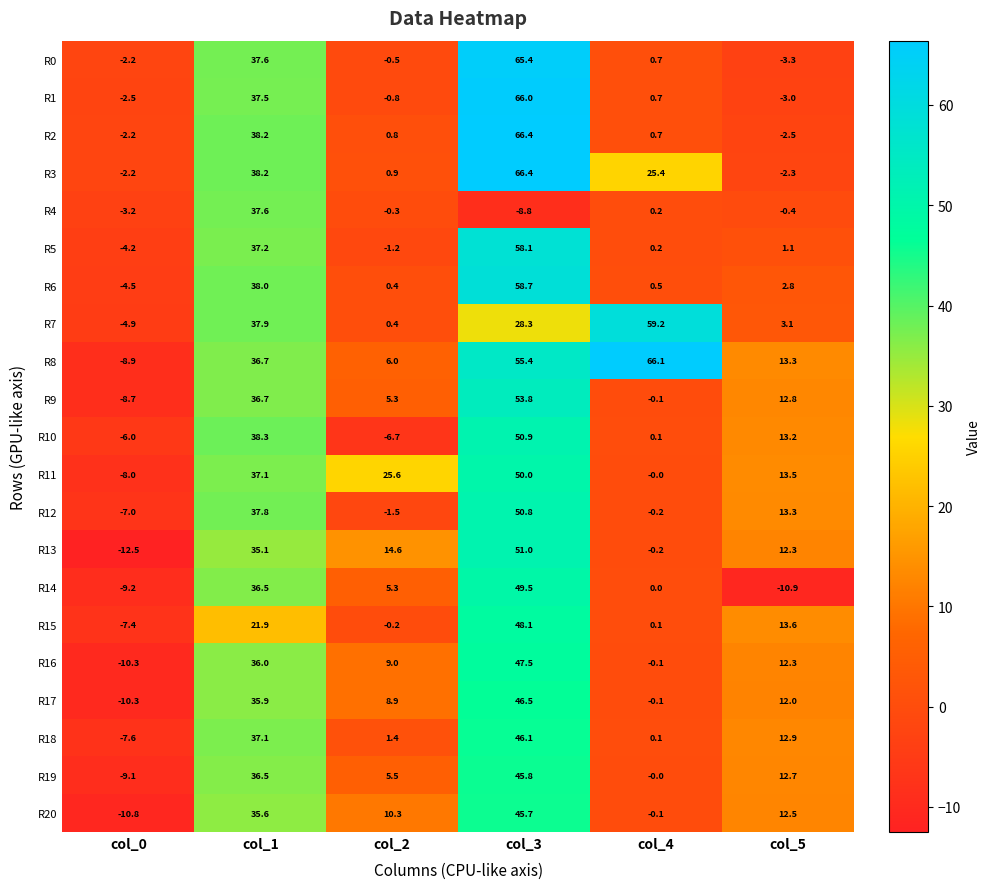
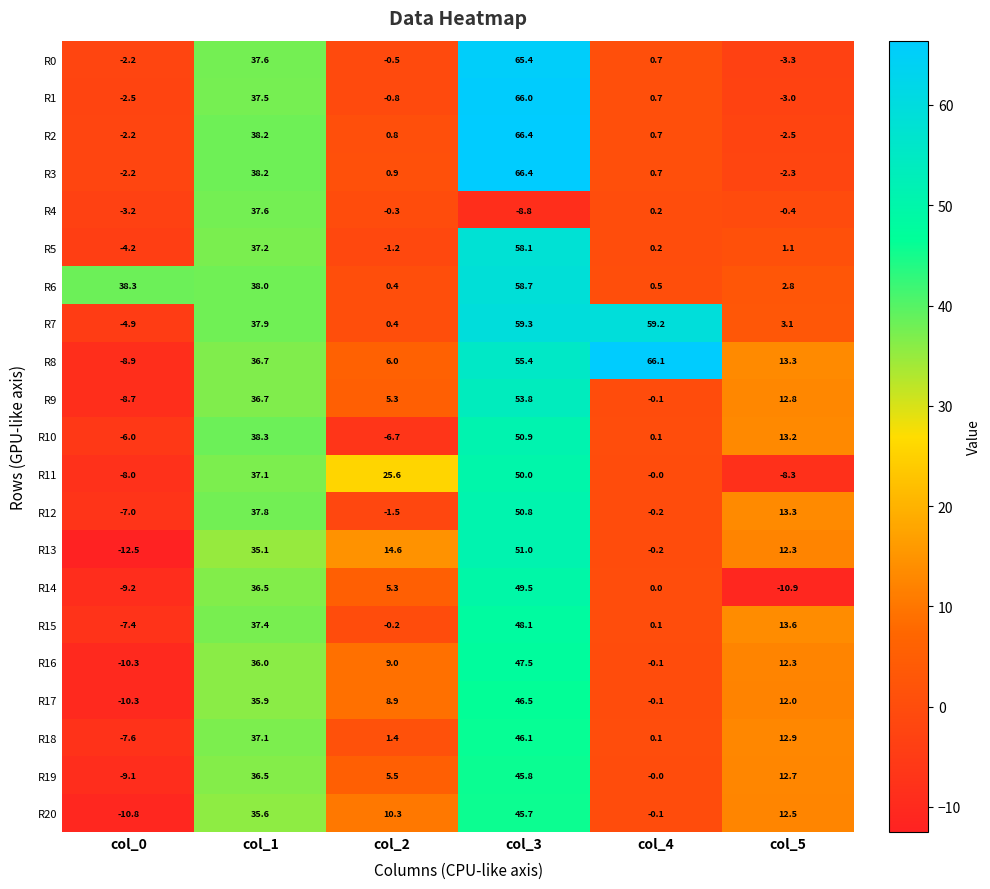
  {
    "R0": {
      "col_0": -2.2,
      "col_1": 37.6,
      "col_2": -0.5,
      "col_3": 65.4,
      "col_4": 0.7,
      "col_5": -3.3
    },
    "R1": {
      "col_0": -2.5,
      "col_1": 37.5,
      "col_2": -0.8,
      "col_3": 66.0,
      "col_4": 0.7,
      "col_5": -3.0
    },
    "R2": {
      "col_0": -2.2,
      "col_1": 38.2,
      "col_2": 0.8,
      "col_3": 66.4,
      "col_4": 0.7,
      "col_5": -2.5
    },
    "R3": {
      "col_0": -2.2,
      "col_1": 38.2,
      "col_2": 0.9,
      "col_3": 66.4,
-     "col_4": 25.4,
+     "col_4": 0.7,
      "col_5": -2.3
    },
    "R4": {
      "col_0": -3.2,
      "col_1": 37.6,
      "col_2": -0.3,
      "col_3": -8.8,
      "col_4": 0.2,
      "col_5": -0.4
    },
    "R5": {
      "col_0": -4.2,
      "col_1": 37.2,
      "col_2": -1.2,
      "col_3": 58.1,
      "col_4": 0.2,
      "col_5": 1.1
    },
    "R6": {
-     "col_0": -4.5,
+     "col_0": 38.3,
      "col_1": 38.0,
      "col_2": 0.4,
      "col_3": 58.7,
      "col_4": 0.5,
      "col_5": 2.8
    },
    "R7": {
      "col_0": -4.9,
      "col_1": 37.9,
      "col_2": 0.4,
-     "col_3": 28.3,
+     "col_3": 59.3,
      "col_4": 59.2,
      "col_5": 3.1
    },
    "R8": {
      "col_0": -8.9,
      "col_1": 36.7,
      "col_2": 6.0,
      "col_3": 55.4,
      "col_4": 66.1,
      "col_5": 13.3
    },
    "R9": {
      "col_0": -8.7,
      "col_1": 36.7,
      "col_2": 5.3,
      "col_3": 53.8,
      "col_4": -0.1,
      "col_5": 12.8
    },
    "R10": {
      "col_0": -6.0,
      "col_1": 38.3,
      "col_2": -6.7,
      "col_3": 50.9,
      "col_4": 0.1,
      "col_5": 13.2
    },
    "R11": {
      "col_0": -8.0,
      "col_1": 37.1,
      "col_2": 25.6,
      "col_3": 50.0,
      "col_4": -0.0,
-     "col_5": 13.5
+     "col_5": -8.3
    },
    "R12": {
      "col_0": -7.0,
      "col_1": 37.8,
      "col_2": -1.5,
      "col_3": 50.8,
      "col_4": -0.2,
      "col_5": 13.3
    },
    "R13": {
      "col_0": -12.5,
      "col_1": 35.1,
      "col_2": 14.6,
      "col_3": 51.0,
      "col_4": -0.2,
      "col_5": 12.3
    },
    "R14": {
      "col_0": -9.2,
      "col_1": 36.5,
      "col_2": 5.3,
      "col_3": 49.5,
      "col_4": 0.0,
      "col_5": -10.9
    },
    "R15": {
      "col_0": -7.4,
-     "col_1": 21.9,
+     "col_1": 37.4,
      "col_2": -0.2,
      "col_3": 48.1,
      "col_4": 0.1,
      "col_5": 13.6
    },
    "R16": {
      "col_0": -10.3,
      "col_1": 36.0,
      "col_2": 9.0,
      "col_3": 47.5,
      "col_4": -0.1,
      "col_5": 12.3
    },
    "R17": {
      "col_0": -10.3,
      "col_1": 35.9,
      "col_2": 8.9,
      "col_3": 46.5,
      "col_4": -0.1,
      "col_5": 12.0
    },
    "R18": {
      "col_0": -7.6,
      "col_1": 37.1,
      "col_2": 1.4,
      "col_3": 46.1,
      "col_4": 0.1,
      "col_5": 12.9
    },
    "R19": {
      "col_0": -9.1,
      "col_1": 36.5,
      "col_2": 5.5,
      "col_3": 45.8,
      "col_4": -0.0,
      "col_5": 12.7
    },
    "R20": {
      "col_0": -10.8,
      "col_1": 35.6,
      "col_2": 10.3,
      "col_3": 45.7,
      "col_4": -0.1,
      "col_5": 12.5
    }
  }
